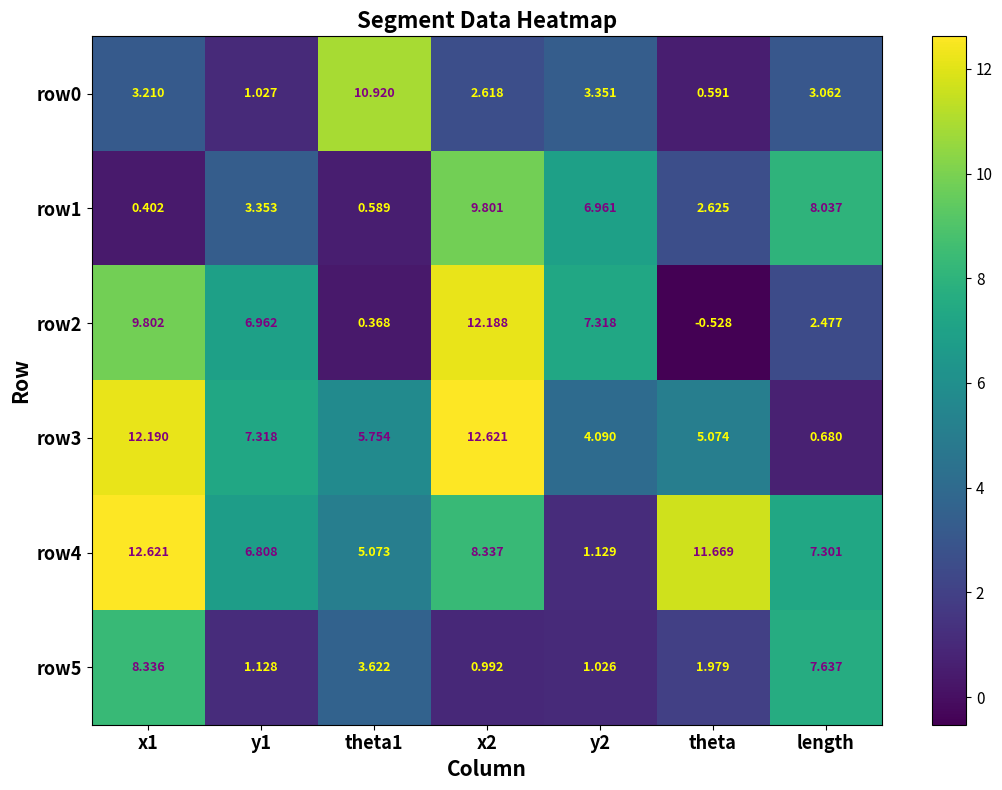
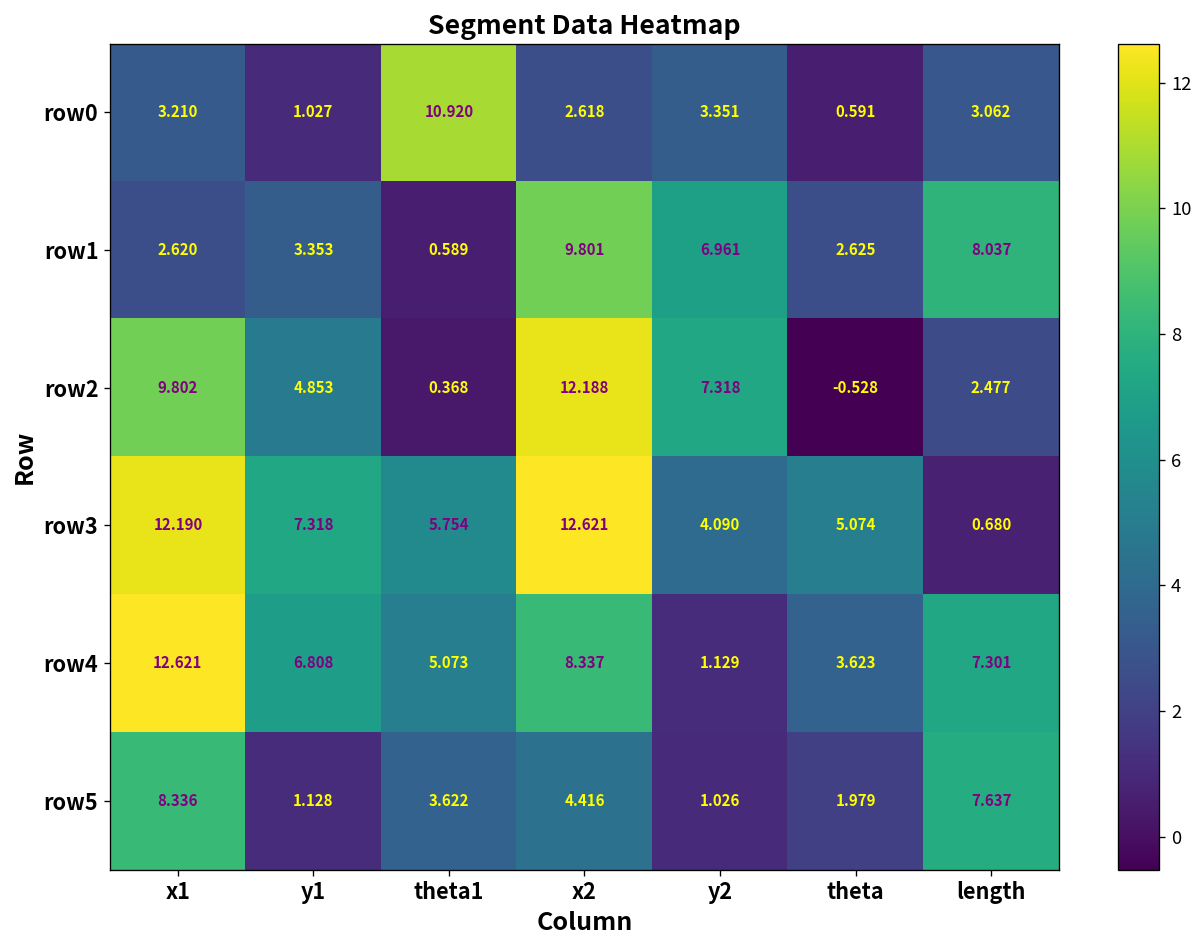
  {
    "row0": {
      "x1": 3.210,
      "y1": 1.027,
      "theta1": 10.920,
      "x2": 2.618,
      "y2": 3.351,
      "theta": 0.591,
      "length": 3.062
    },
    "row1": {
-     "x1": 0.402,
+     "x1": 2.620,
      "y1": 3.353,
      "theta1": 0.589,
      "x2": 9.801,
      "y2": 6.961,
      "theta": 2.625,
      "length": 8.037
    },
    "row2": {
      "x1": 9.802,
-     "y1": 6.962,
+     "y1": 4.853,
      "theta1": 0.368,
      "x2": 12.188,
      "y2": 7.318,
      "theta": -0.528,
      "length": 2.477
    },
    "row3": {
      "x1": 12.190,
      "y1": 7.318,
      "theta1": 5.754,
      "x2": 12.621,
      "y2": 4.090,
      "theta": 5.074,
      "length": 0.680
    },
    "row4": {
      "x1": 12.621,
      "y1": 6.808,
      "theta1": 5.073,
      "x2": 8.337,
      "y2": 1.129,
-     "theta": 11.669,
+     "theta": 3.623,
      "length": 7.301
    },
    "row5": {
      "x1": 8.336,
      "y1": 1.128,
      "theta1": 3.622,
-     "x2": 0.992,
+     "x2": 4.416,
      "y2": 1.026,
      "theta": 1.979,
      "length": 7.637
    }
  }
